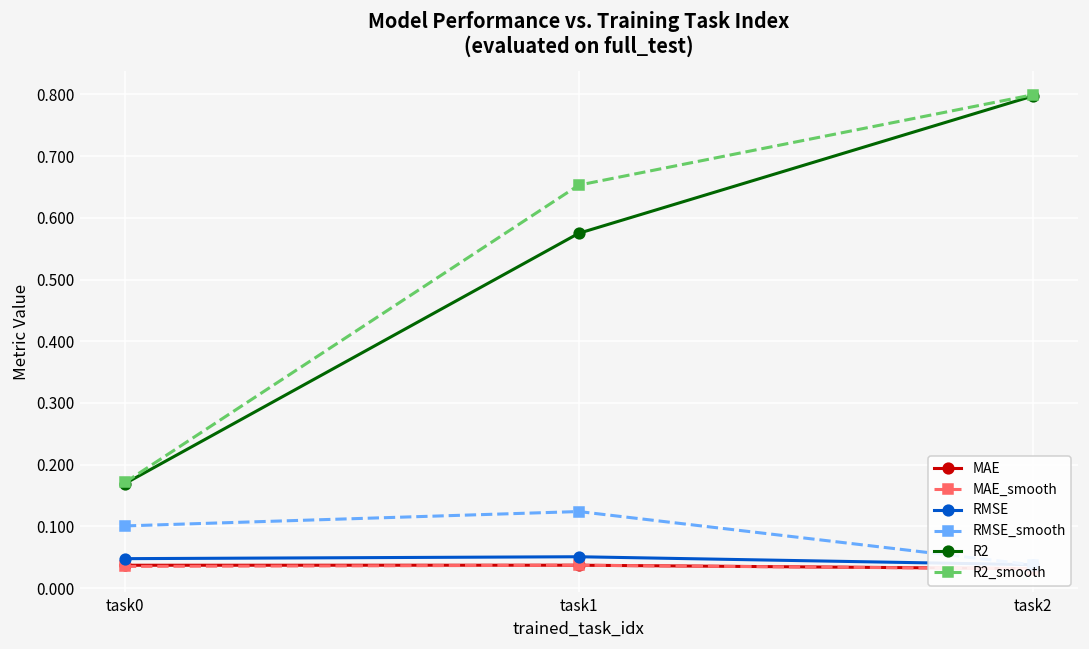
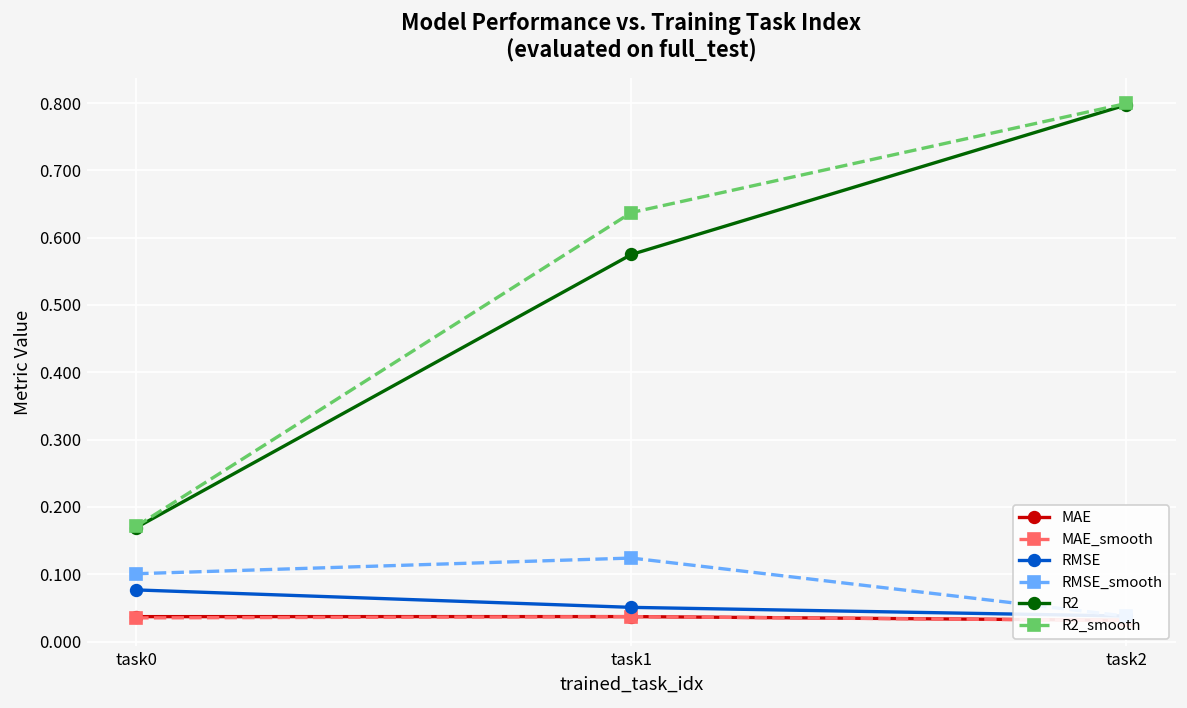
  {
    "RMSE": {
-     "task0": 0.05,
+     "task0": 0.08,
      "task1": 0.05
    },
    "RMSE_smooth": {
      "task0": 0.10,
      "task1": 0.12
    },
    "R2": {
      "task1": 0.57
    },
    "R2_smooth": {
-     "task1": 0.65
+     "task1": 0.64
    }
  }
